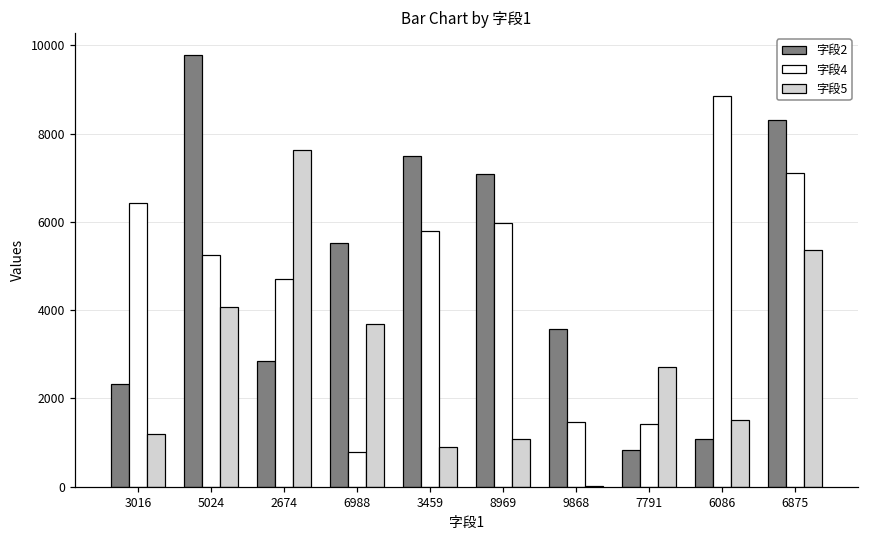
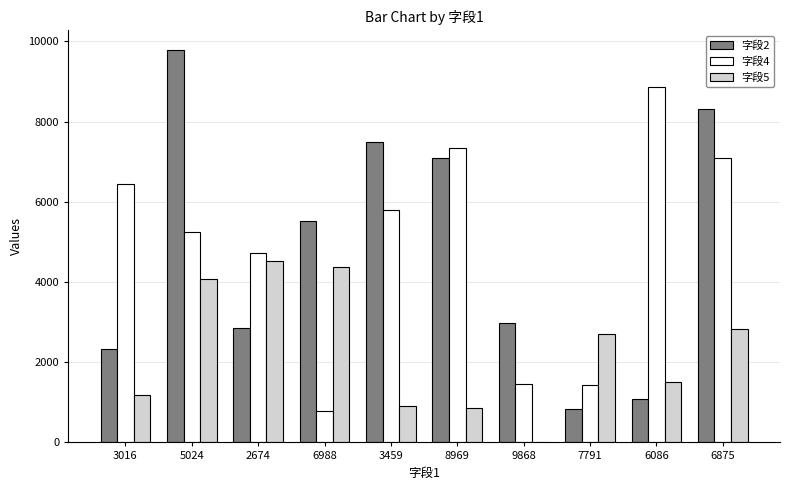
  {
    "字段2": {
      "3016": 2300,
      "5024": 9800,
      "2674": 2800,
      "6988": 5500,
      "3459": 7500,
      "8969": 7100,
-     "9868": 3600,
+     "9868": 3000,
      "7791": 800,
      "6086": 1100,
      "6875": 8300
    },
    "字段4": {
      "3016": 6400,
      "5024": 5200,
      "2674": 4700,
      "6988": 800,
      "3459": 5800,
-     "8969": 6000,
+     "8969": 7300,
      "9868": 1500,
      "7791": 1400,
      "6086": 8900,
      "6875": 7100
    },
    "字段5": {
      "3016": 1200,
      "5024": 4100,
-     "2674": 7600,
-     "6988": 3700,
+     "2674": 4500,
+     "6988": 4400,
      "3459": 900,
-     "8969": 1100,
+     "8969": 800,
      "7791": 2700,
      "6086": 1500,
-     "6875": 5400
+     "6875": 2800
    }
  }
